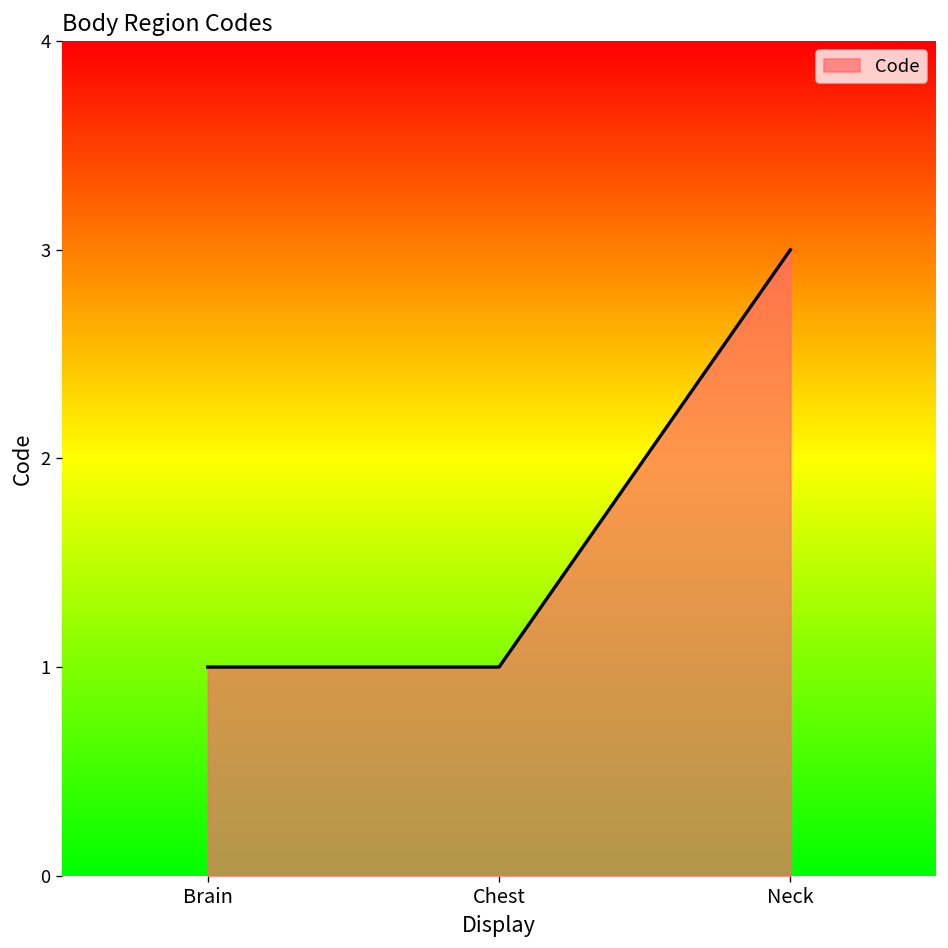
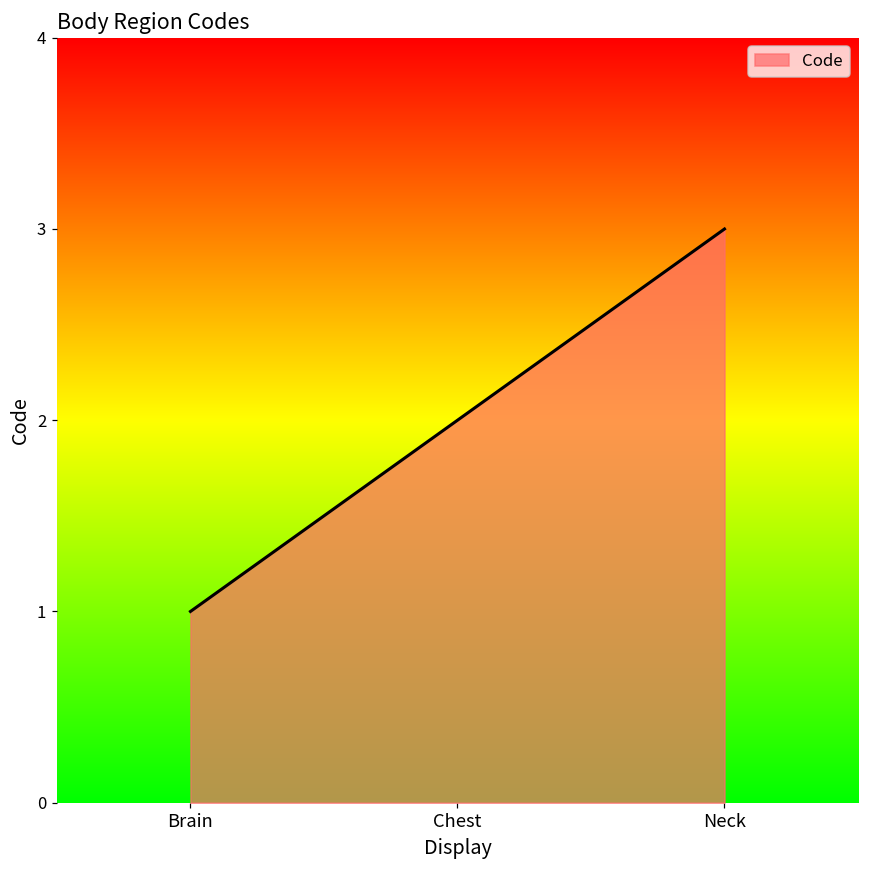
  {
    "Brain": 1,
-   "Chest": 1,
+   "Chest": 2,
    "Neck": 3
  }
